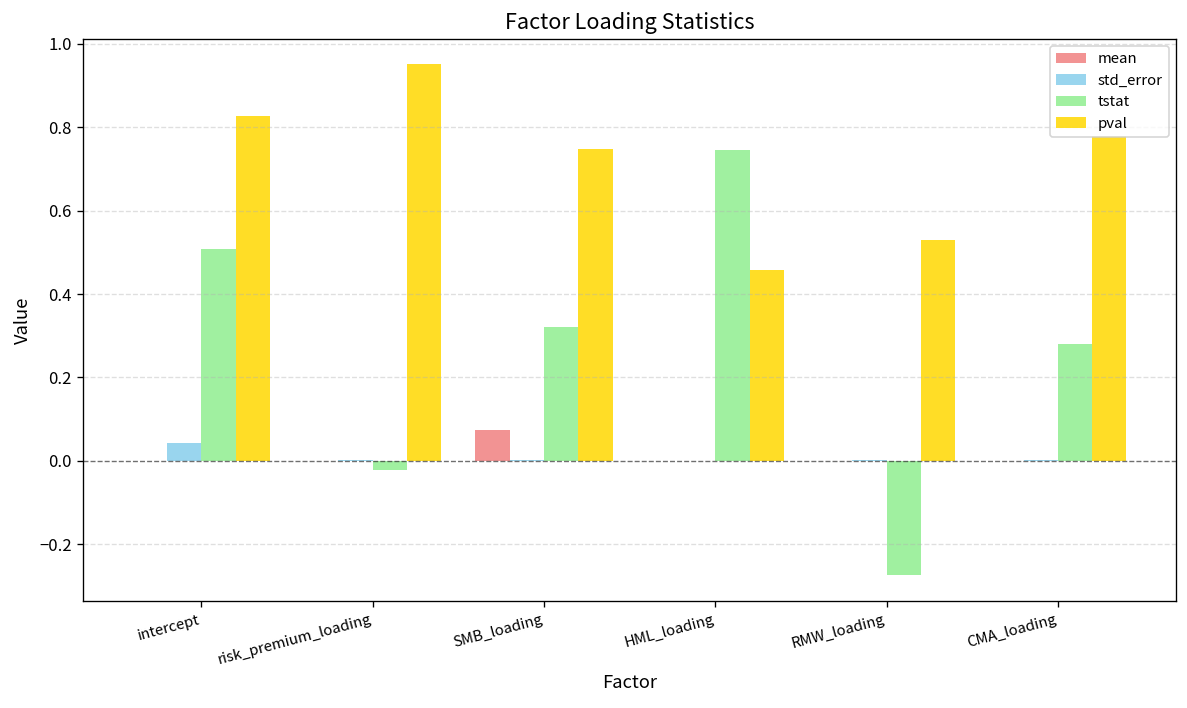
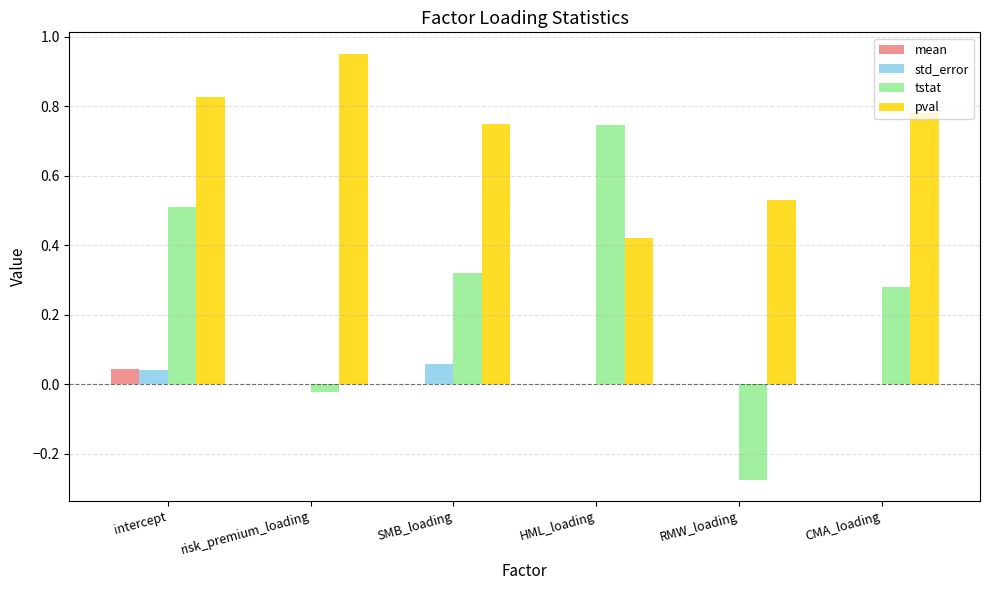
  {
    "mean": {
-     "intercept": 0.00,
-     "SMB_loading": 0.08
+     "intercept": 0.04,
+     "SMB_loading": 0.00
    },
    "std_error": {
      "intercept": 0.04,
-     "SMB_loading": 0.00
+     "SMB_loading": 0.06
    },
    "tstat": {
      "intercept": 0.51,
      "risk_premium_loading": -0.02,
      "SMB_loading": 0.32,
      "HML_loading": 0.75,
      "RMW_loading": -0.27,
      "CMA_loading": 0.28
    },
    "pval": {
      "intercept": 0.83,
      "risk_premium_loading": 0.95,
      "SMB_loading": 0.75,
-     "HML_loading": 0.46,
+     "HML_loading": 0.42,
      "RMW_loading": 0.53
    }
  }
